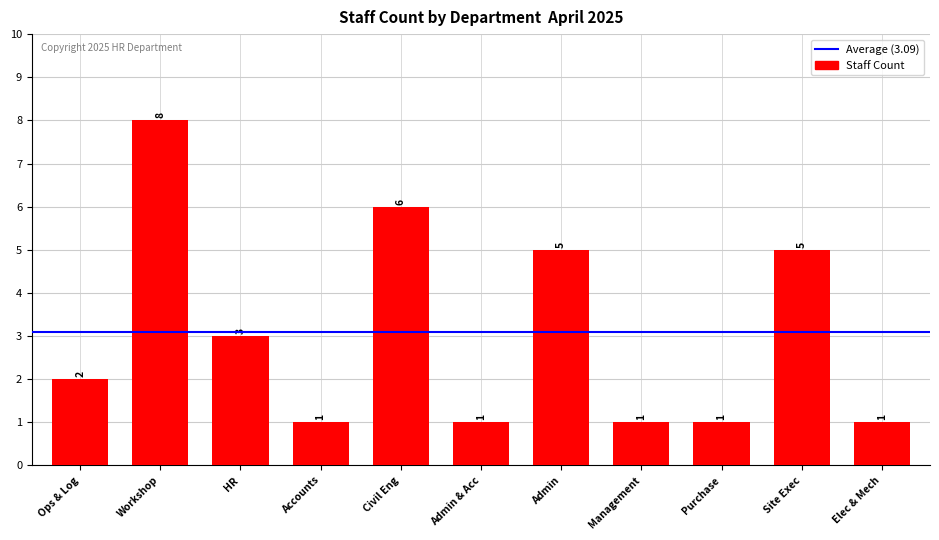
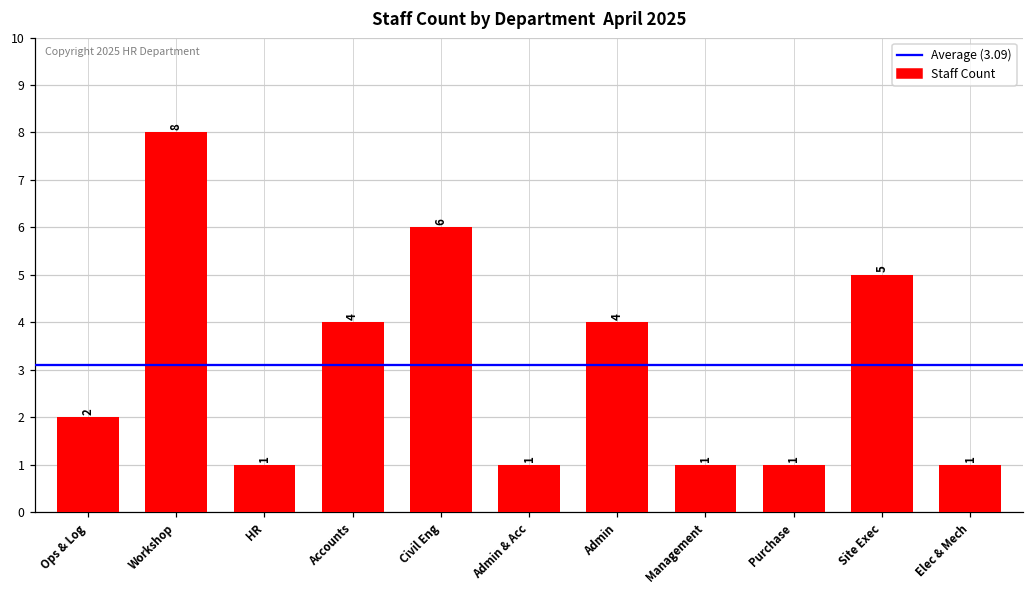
  {
    "Ops & Log": 2,
    "Workshop": 8,
-   "HR": 3,
-   "Accounts": 1,
+   "HR": 1,
+   "Accounts": 4,
    "Civil Eng": 6,
    "Admin & Acc": 1,
-   "Admin": 5,
+   "Admin": 4,
    "Management": 1,
    "Purchase": 1,
    "Site Exec": 5,
    "Elec & Mech": 1
  }
